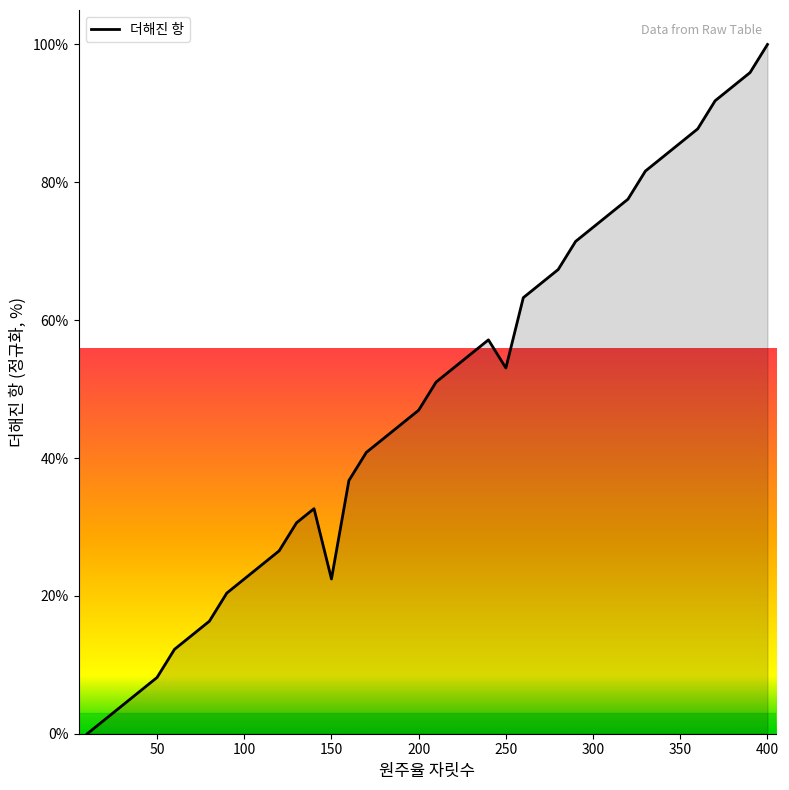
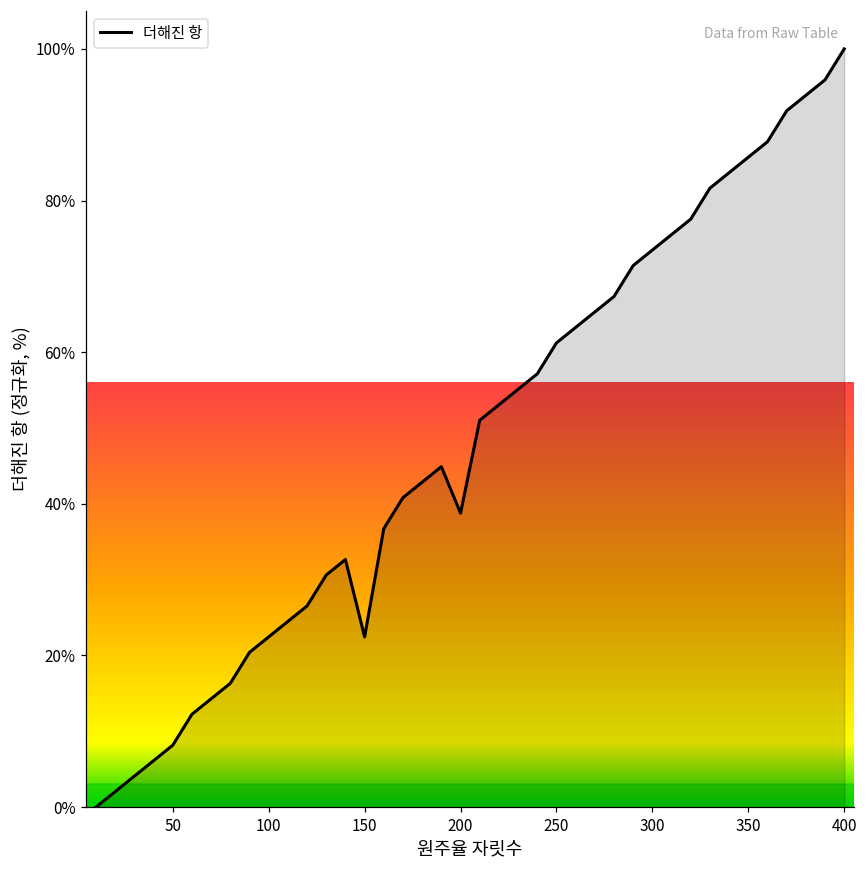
  {
    "50": "8%",
    "100": "22%",
    "150": "22%",
-   "200": "47%",
-   "250": "53%",
+   "200": "39%",
+   "250": "61%",
    "300": "73%",
    "350": "86%",
    "400": "100%"
  }
